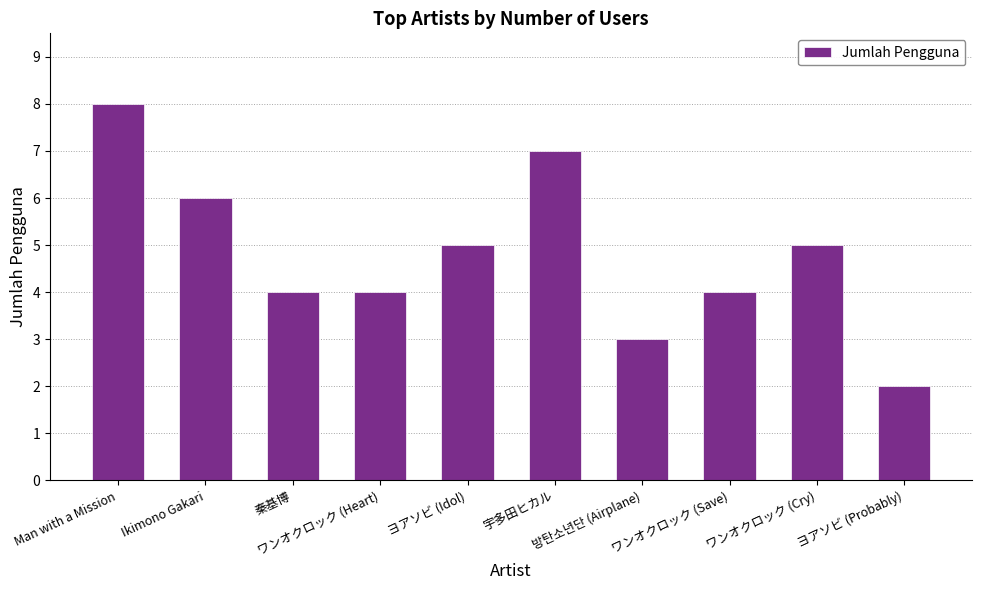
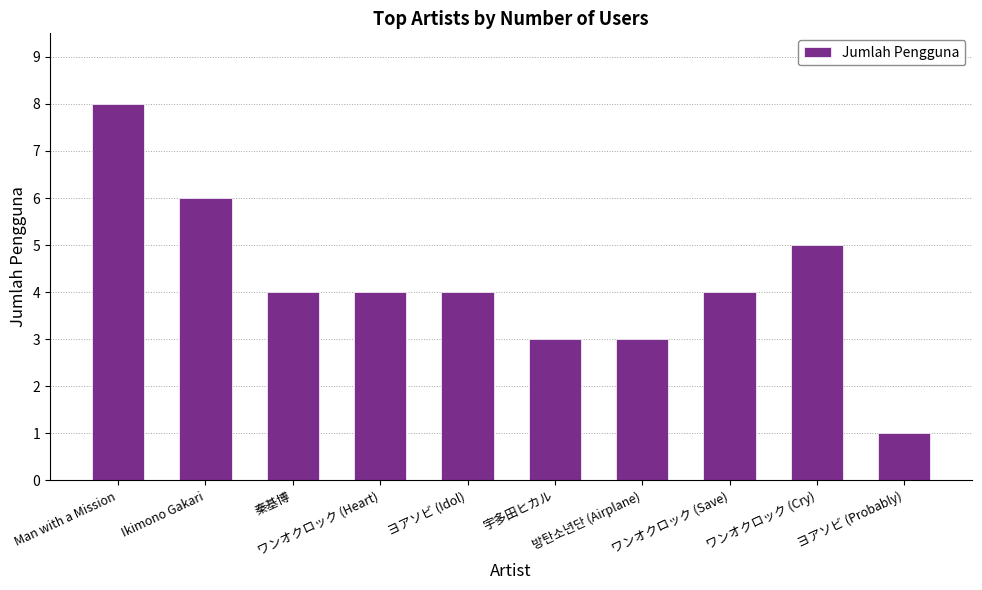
  {
    "Man with a Mission": 8,
    "Ikimono Gakari": 6,
    "秦基博": 4,
    "ワンオクロック (Heart)": 4,
-   "ヨアソビ (Idol)": 5,
-   "宇多田ヒカル": 7,
+   "ヨアソビ (Idol)": 4,
+   "宇多田ヒカル": 3,
    "방탄소년단 (Airplane)": 3,
    "ワンオクロック (Save)": 4,
    "ワンオクロック (Cry)": 5,
-   "ヨアソビ (Probably)": 2
+   "ヨアソビ (Probably)": 1
  }
